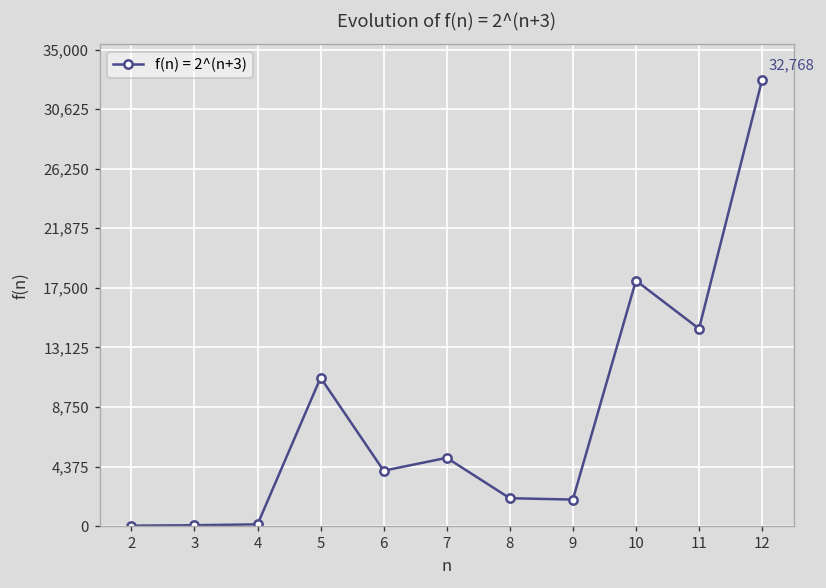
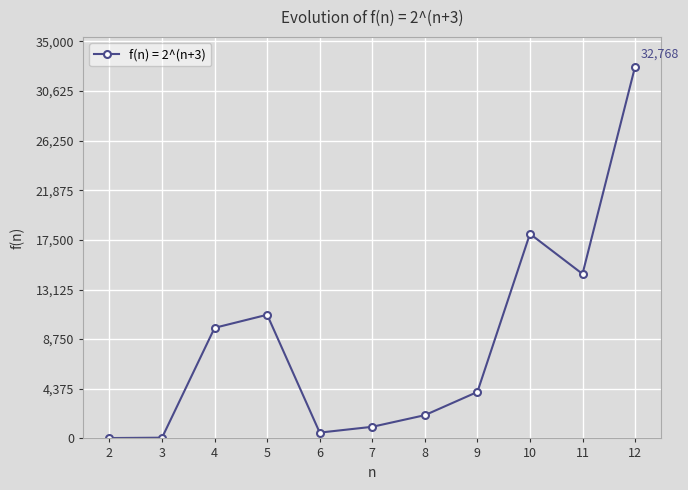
  {
    "2": "0",
    "3": "100",
-   "4": "100",
+   "4": "9,700",
    "5": "10,900",
-   "6": "4,100",
-   "7": "5,000",
+   "6": "500",
+   "7": "1,000",
    "8": "2,000",
-   "9": "1,900",
+   "9": "4,100",
    "10": "18,000",
    "11": "14,500"
  }
